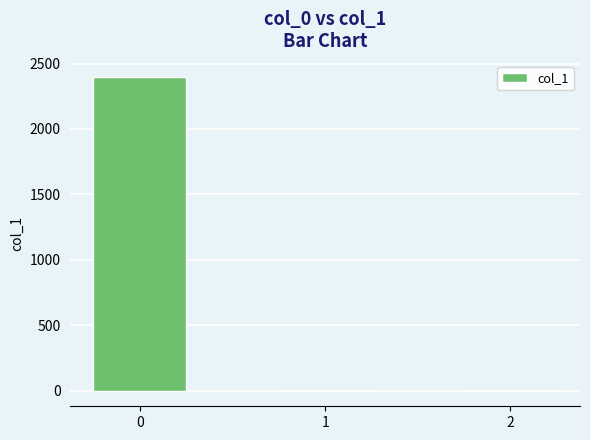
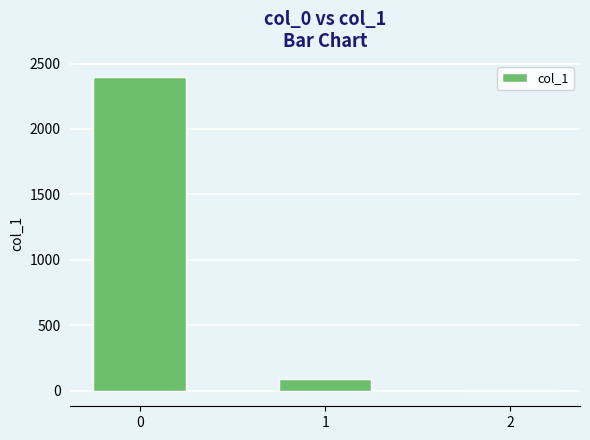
  {
    "0": 2400,
-   "1": 0
+   "1": 90
  }
